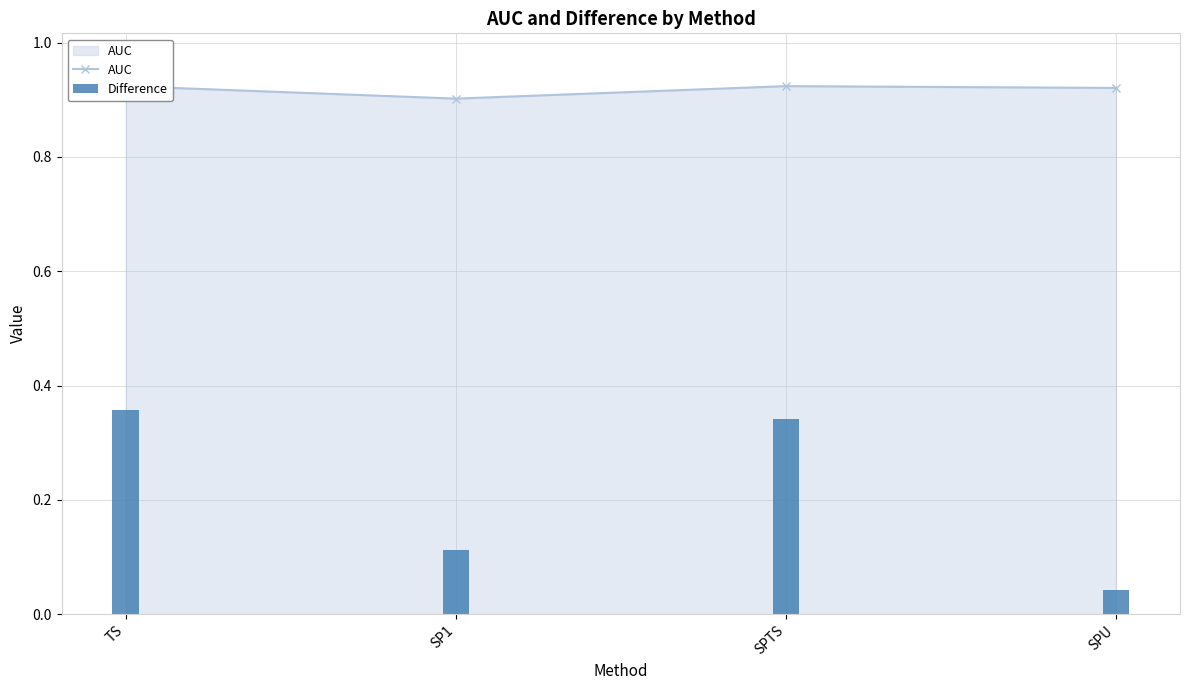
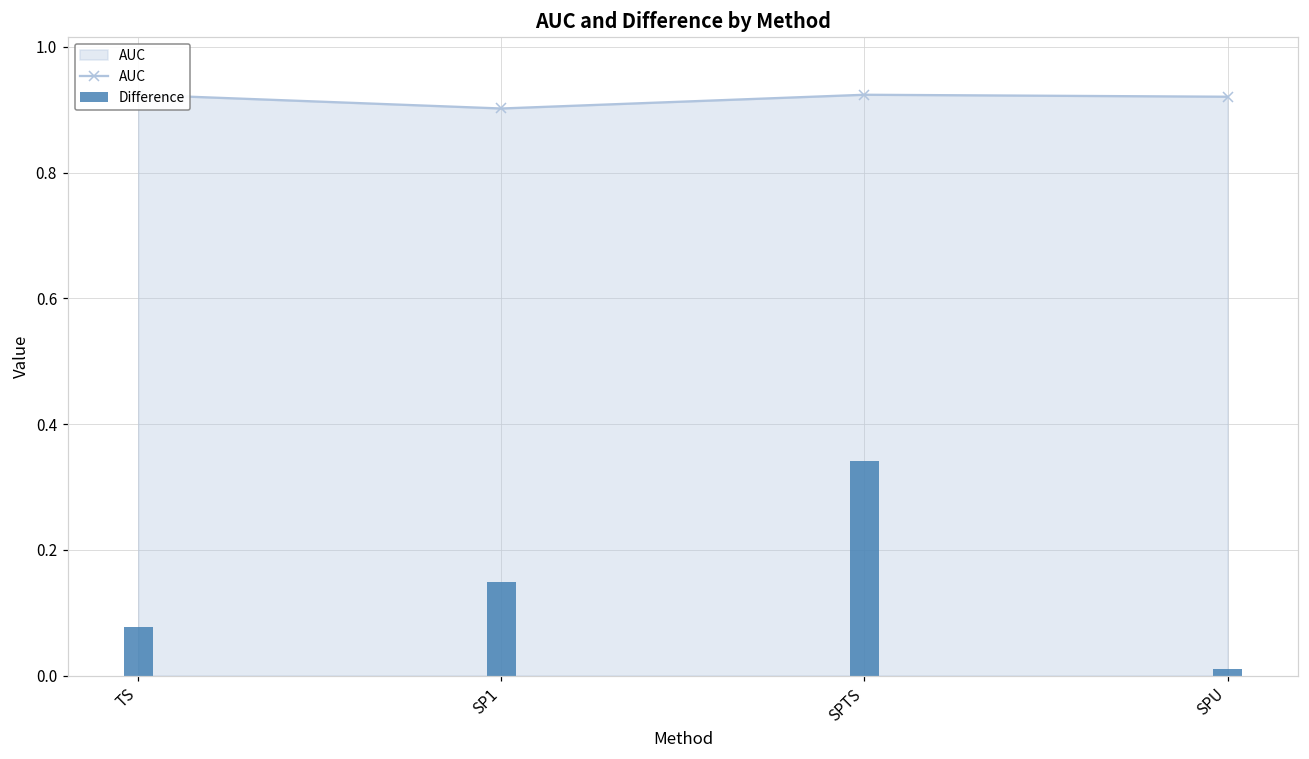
  {
    "Difference": {
-     "TS": 0.36,
-     "SP1": 0.11,
+     "TS": 0.08,
+     "SP1": 0.15,
      "SPTS": 0.34,
-     "SPU": 0.04
+     "SPU": 0.01
    },
    "AUC": {
      "SP1": 0.90,
      "SPTS": 0.92,
      "SPU": 0.92
    }
  }
